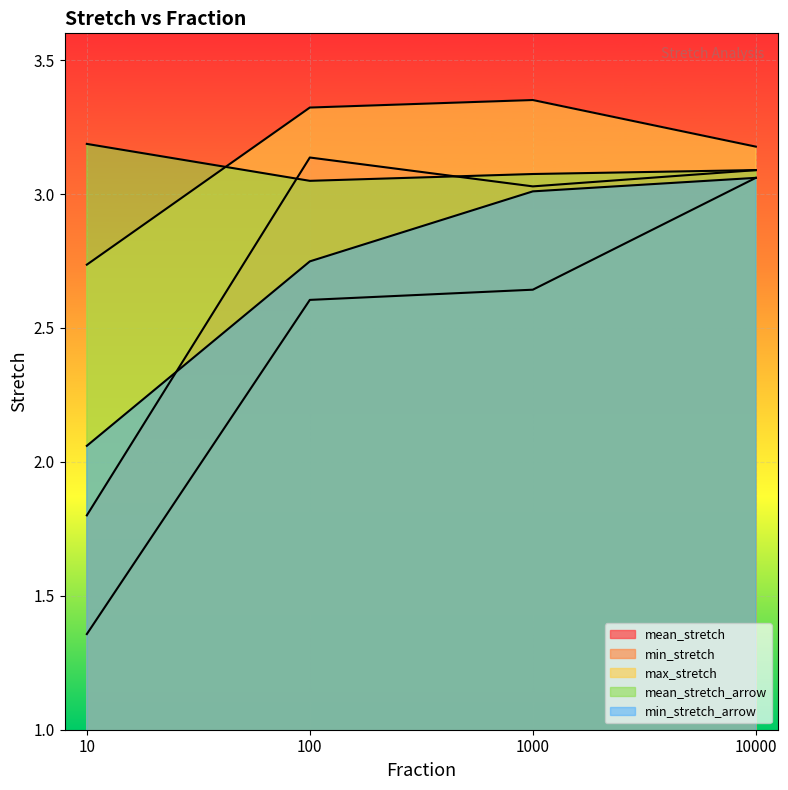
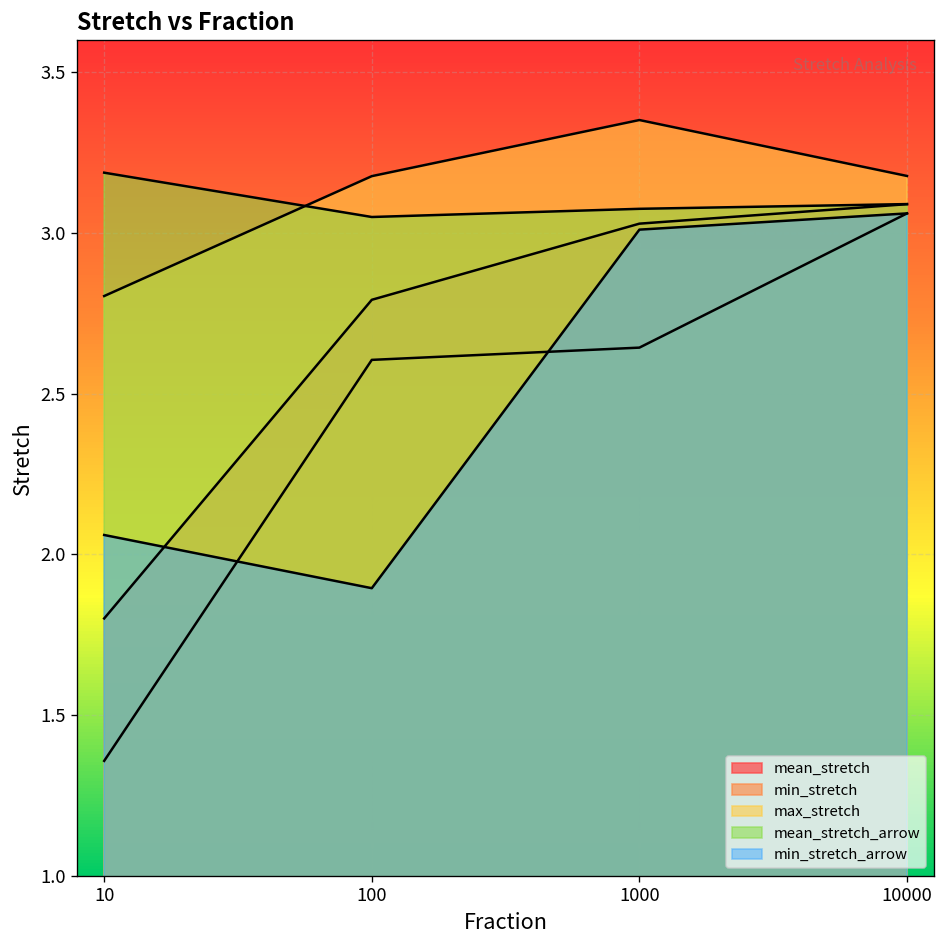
  {
    "mean_stretch": {
      "10": 1.80,
-     "100": 3.14,
+     "100": 2.79,
      "1000": 3.03
    },
    "min_stretch": {
      "10": 1.36,
      "100": 2.60,
      "1000": 2.64
    },
    "max_stretch": {
-     "10": 2.74,
-     "100": 3.32,
+     "10": 2.80,
+     "100": 3.18,
      "1000": 3.35,
      "10000": 3.18
    },
    "mean_stretch_arrow": {
      "10": 3.19,
      "100": 3.05,
      "1000": 3.07
    },
    "min_stretch_arrow": {
      "10": 2.06,
-     "100": 2.75,
+     "100": 1.89,
      "1000": 3.01
    }
  }
